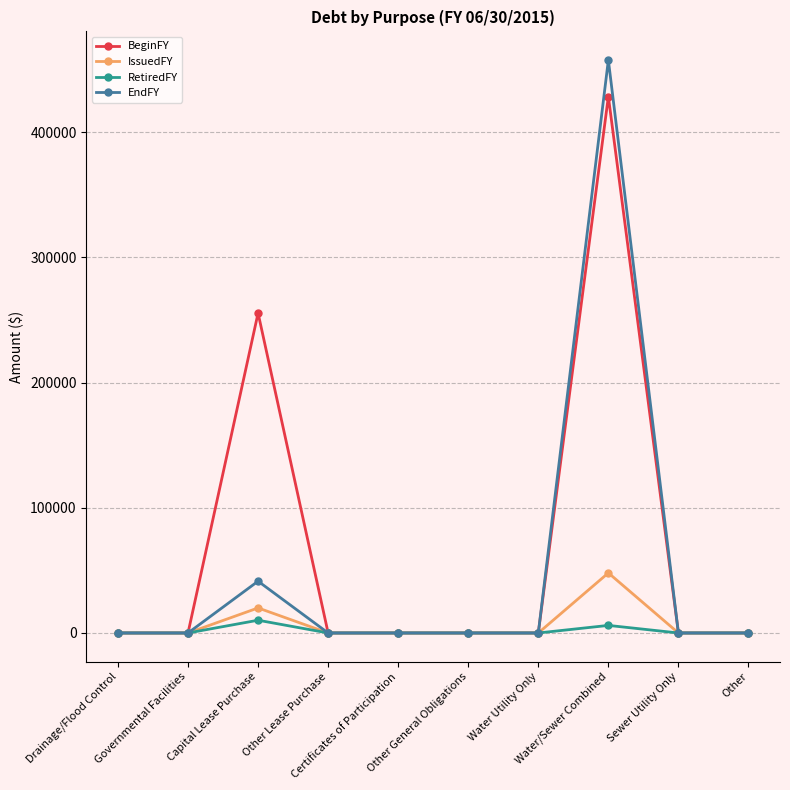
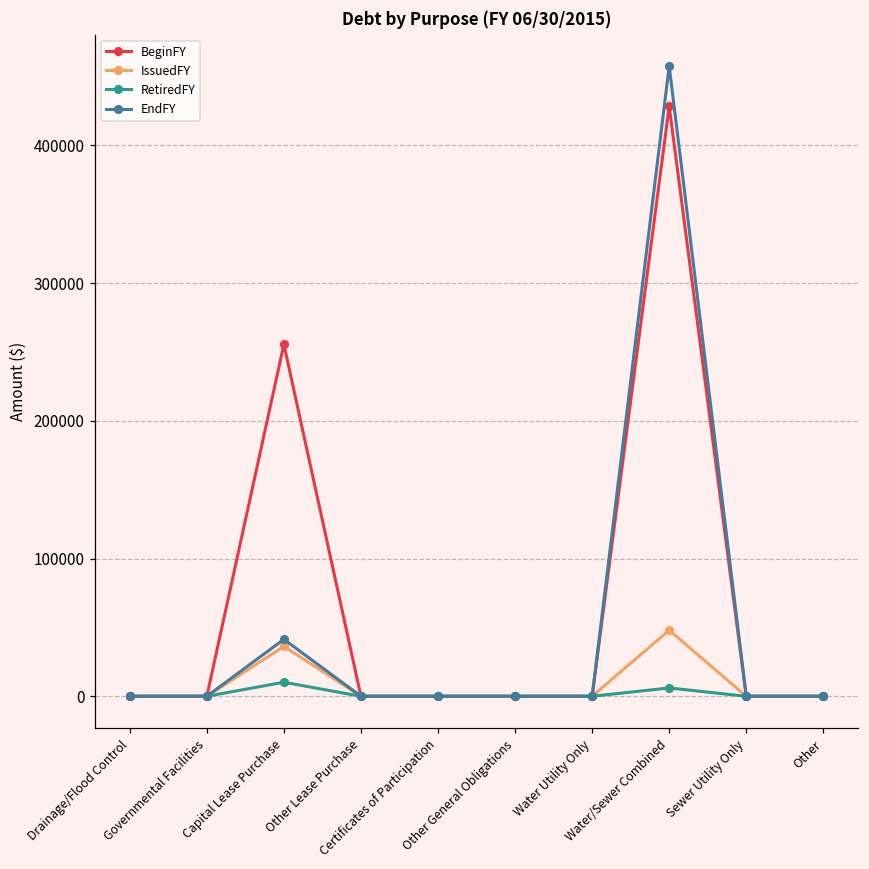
  {
    "BeginFY": {
      "Capital Lease Purchase": 256000,
      "Water/Sewer Combined": 428000
    },
    "IssuedFY": {
-     "Capital Lease Purchase": 20000,
+     "Capital Lease Purchase": 36000,
      "Water/Sewer Combined": 48000
    }
  }
